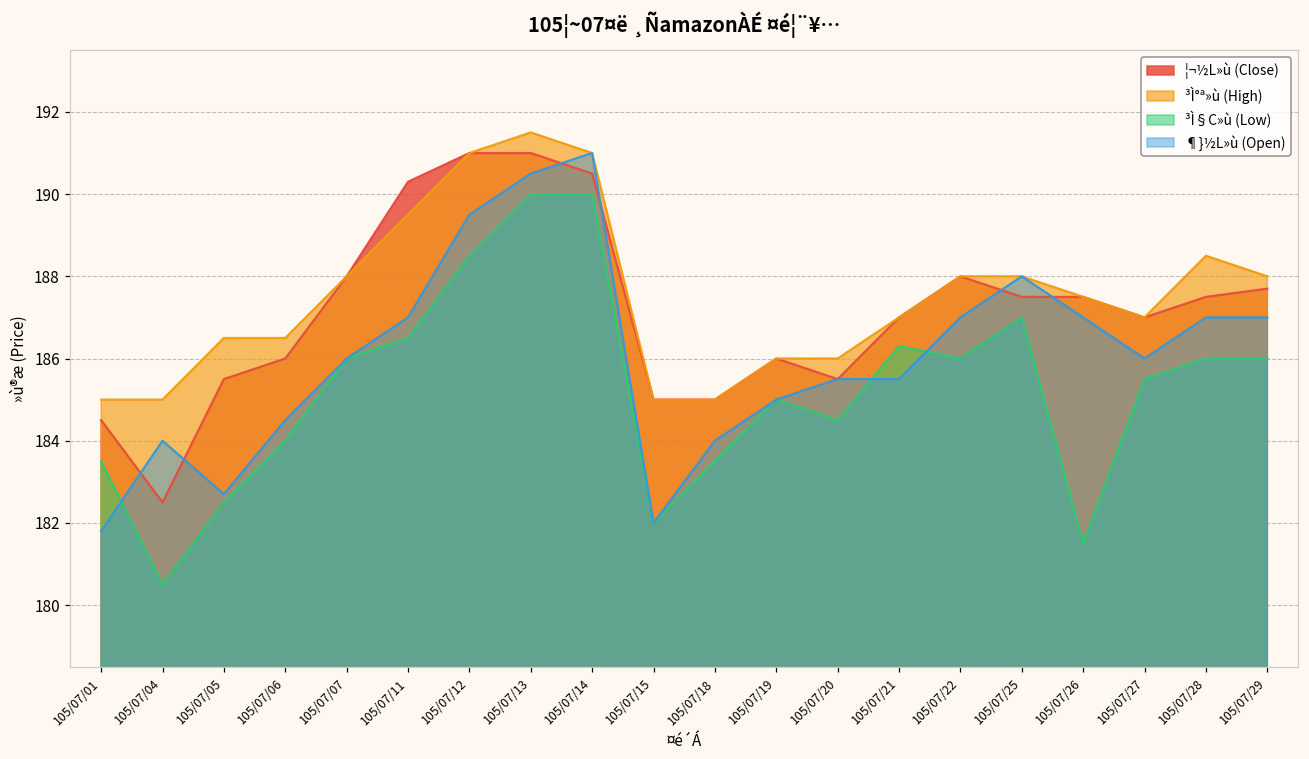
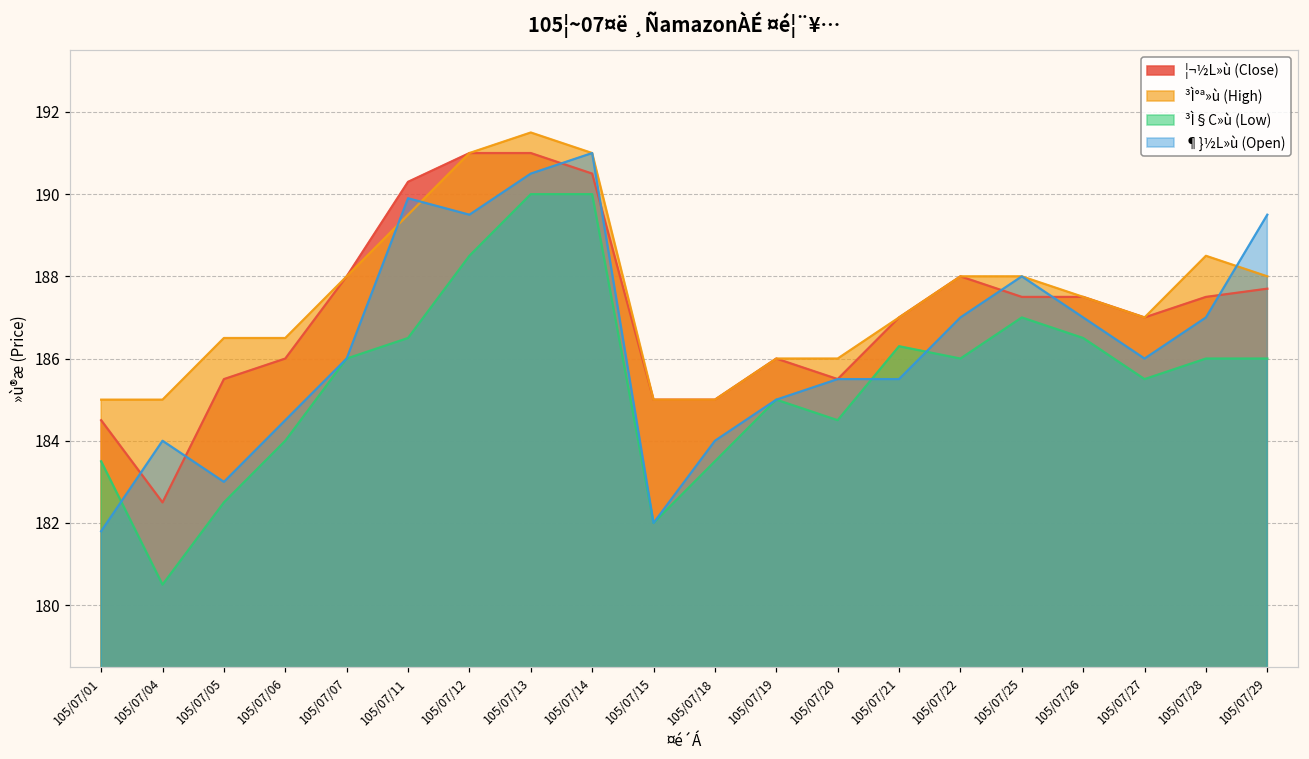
  {
    "¦¬½L»ù (Close)": {
      "105/07/01": 184.5,
      "105/07/04": 182.5,
      "105/07/05": 185.5,
      "105/07/06": 186.0,
      "105/07/11": 190.3,
      "105/07/13": 191.0,
      "105/07/14": 190.5,
      "105/07/25": 187.5,
      "105/07/28": 187.5,
      "105/07/29": 187.7
    },
    "³Ì°ª»ù (High)": {
      "105/07/01": 185.0,
      "105/07/04": 185.0,
      "105/07/05": 186.5,
      "105/07/06": 186.5,
      "105/07/11": 189.5,
      "105/07/13": 191.5,
      "105/07/20": 186.0,
      "105/07/28": 188.5,
      "105/07/29": 188.0
    },
    "³Ì§C»ù (Low)": {
      "105/07/01": 183.5,
      "105/07/04": 180.5,
      "105/07/05": 182.5,
      "105/07/06": 184.0,
      "105/07/11": 186.5,
      "105/07/12": 188.5,
      "105/07/13": 190.0,
      "105/07/14": 190.0,
      "105/07/18": 183.5,
      "105/07/20": 184.5,
      "105/07/21": 186.3,
      "105/07/22": 186.0,
      "105/07/25": 187.0,
-     "105/07/26": 181.5,
+     "105/07/26": 186.5,
      "105/07/27": 185.5,
      "105/07/28": 186.0,
      "105/07/29": 186.0
    },
    "¶}½L»ù (Open)": {
      "105/07/01": 181.8,
      "105/07/04": 184.0,
-     "105/07/05": 182.7,
+     "105/07/05": 183.0,
      "105/07/06": 184.5,
-     "105/07/11": 187.0,
+     "105/07/11": 189.9,
      "105/07/12": 189.5,
      "105/07/13": 190.5,
      "105/07/18": 184.0,
      "105/07/21": 185.5,
      "105/07/22": 187.0,
      "105/07/26": 187.0,
      "105/07/27": 186.0,
      "105/07/28": 187.0,
-     "105/07/29": 187.0
+     "105/07/29": 189.5
    }
  }
